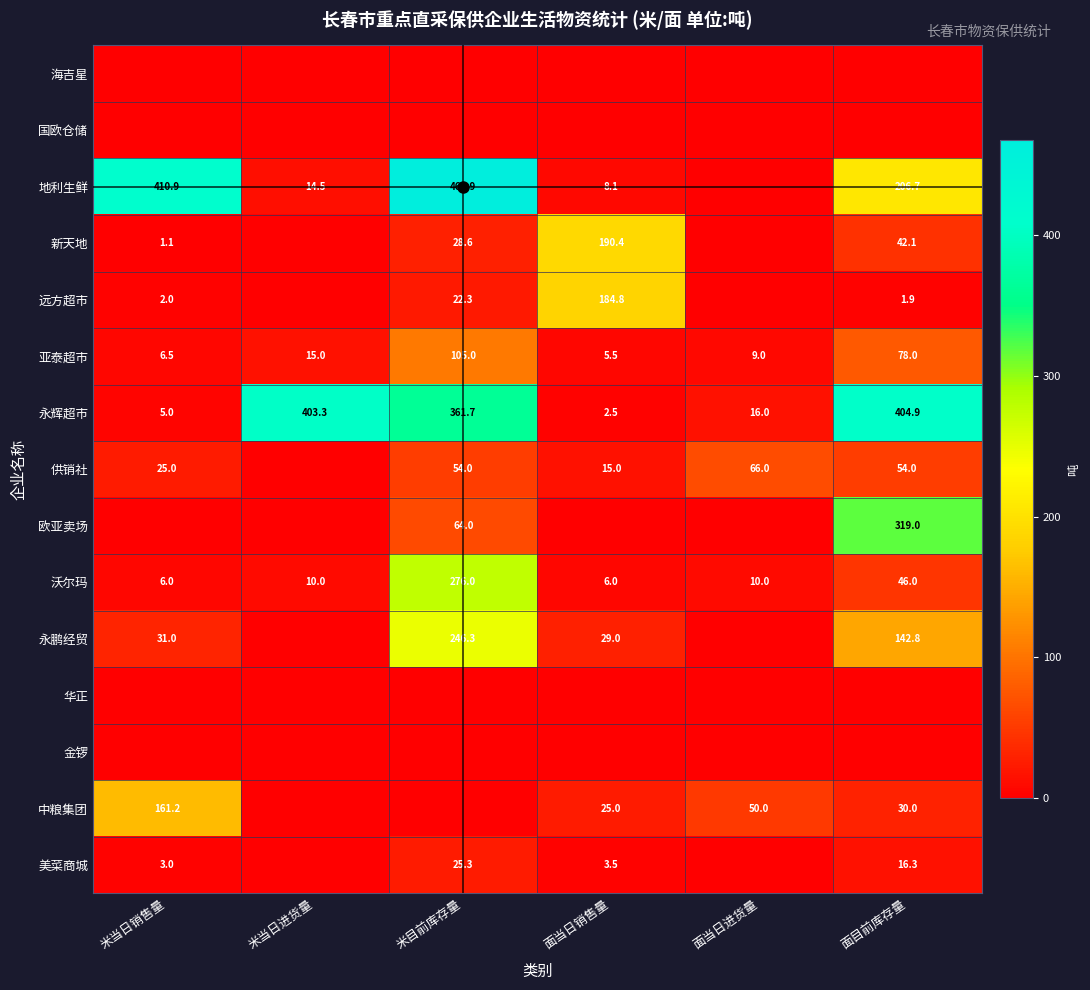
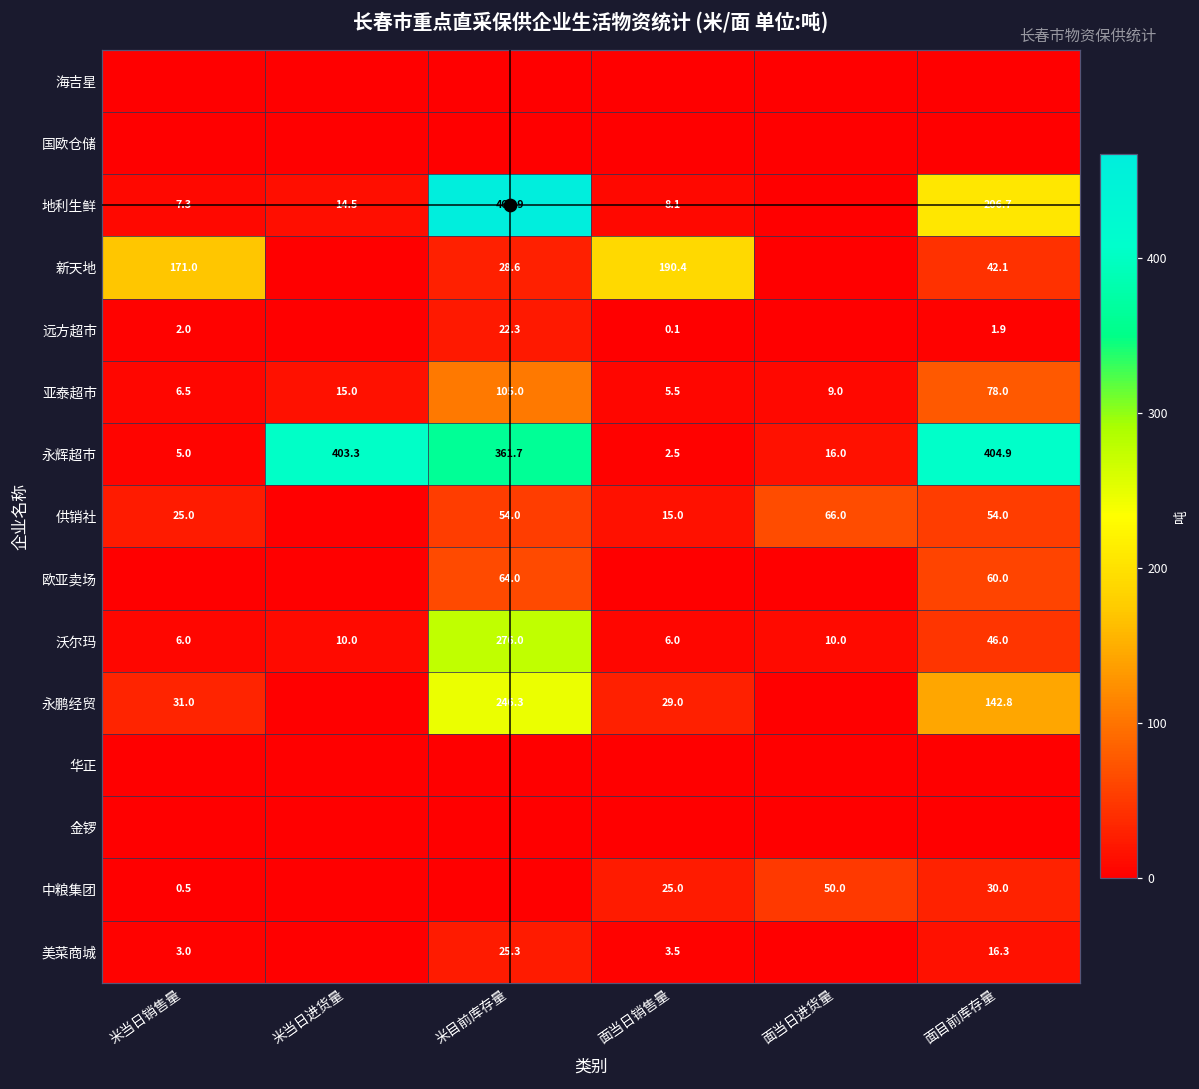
  {
    "地利生鲜": {
-     "米当日销售量": 410.9,
+     "米当日销售量": 7.3,
      "米当日进货量": 14.5,
      "面当日销售量": 8.1,
      "面目前库存量": 206.7
    },
    "新天地": {
-     "米当日销售量": 1.1,
+     "米当日销售量": 171.0,
      "米目前库存量": 28.6,
      "面当日销售量": 190.4,
      "面目前库存量": 42.1
    },
    "远方超市": {
      "米当日销售量": 2.0,
      "米目前库存量": 22.3,
-     "面当日销售量": 184.8,
+     "面当日销售量": 0.1,
      "面目前库存量": 1.9
    },
    "亚泰超市": {
      "米当日销售量": 6.5,
      "米当日进货量": 15.0,
      "米目前库存量": 105.0,
      "面当日销售量": 5.5,
      "面当日进货量": 9.0,
      "面目前库存量": 78.0
    },
    "永辉超市": {
      "米当日销售量": 5.0,
      "米当日进货量": 403.3,
      "米目前库存量": 361.7,
      "面当日销售量": 2.5,
      "面当日进货量": 16.0,
      "面目前库存量": 404.9
    },
    "供销社": {
      "米当日销售量": 25.0,
      "米目前库存量": 54.0,
      "面当日销售量": 15.0,
      "面当日进货量": 66.0,
      "面目前库存量": 54.0
    },
    "欧亚卖场": {
      "米目前库存量": 64.0,
-     "面目前库存量": 319.0
+     "面目前库存量": 60.0
    },
    "沃尔玛": {
      "米当日销售量": 6.0,
      "米当日进货量": 10.0,
      "米目前库存量": 276.0,
      "面当日销售量": 6.0,
      "面当日进货量": 10.0,
      "面目前库存量": 46.0
    },
    "永鹏经贸": {
      "米当日销售量": 31.0,
      "米目前库存量": 246.3,
      "面当日销售量": 29.0,
      "面目前库存量": 142.8
    },
    "中粮集团": {
-     "米当日销售量": 161.2,
+     "米当日销售量": 0.5,
      "面当日销售量": 25.0,
      "面当日进货量": 50.0,
      "面目前库存量": 30.0
    },
    "美菜商城": {
      "米当日销售量": 3.0,
      "米目前库存量": 25.3,
      "面当日销售量": 3.5,
      "面目前库存量": 16.3
    }
  }
